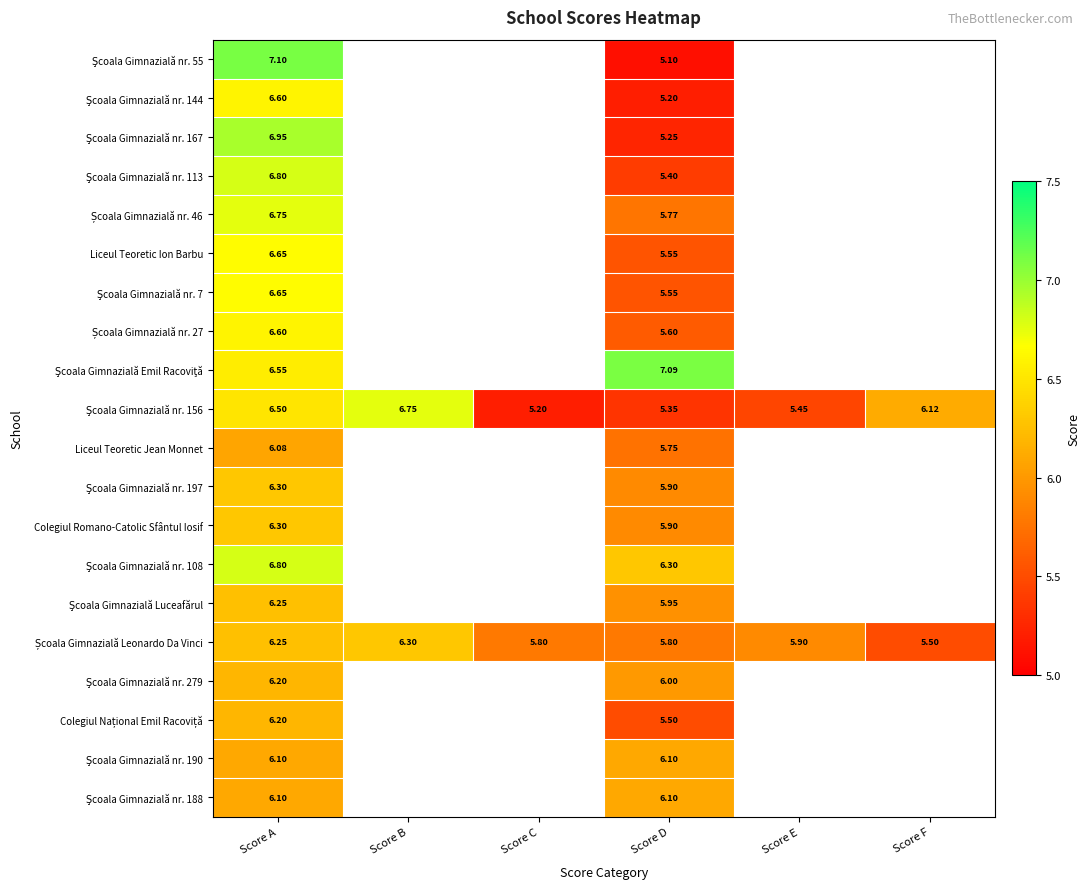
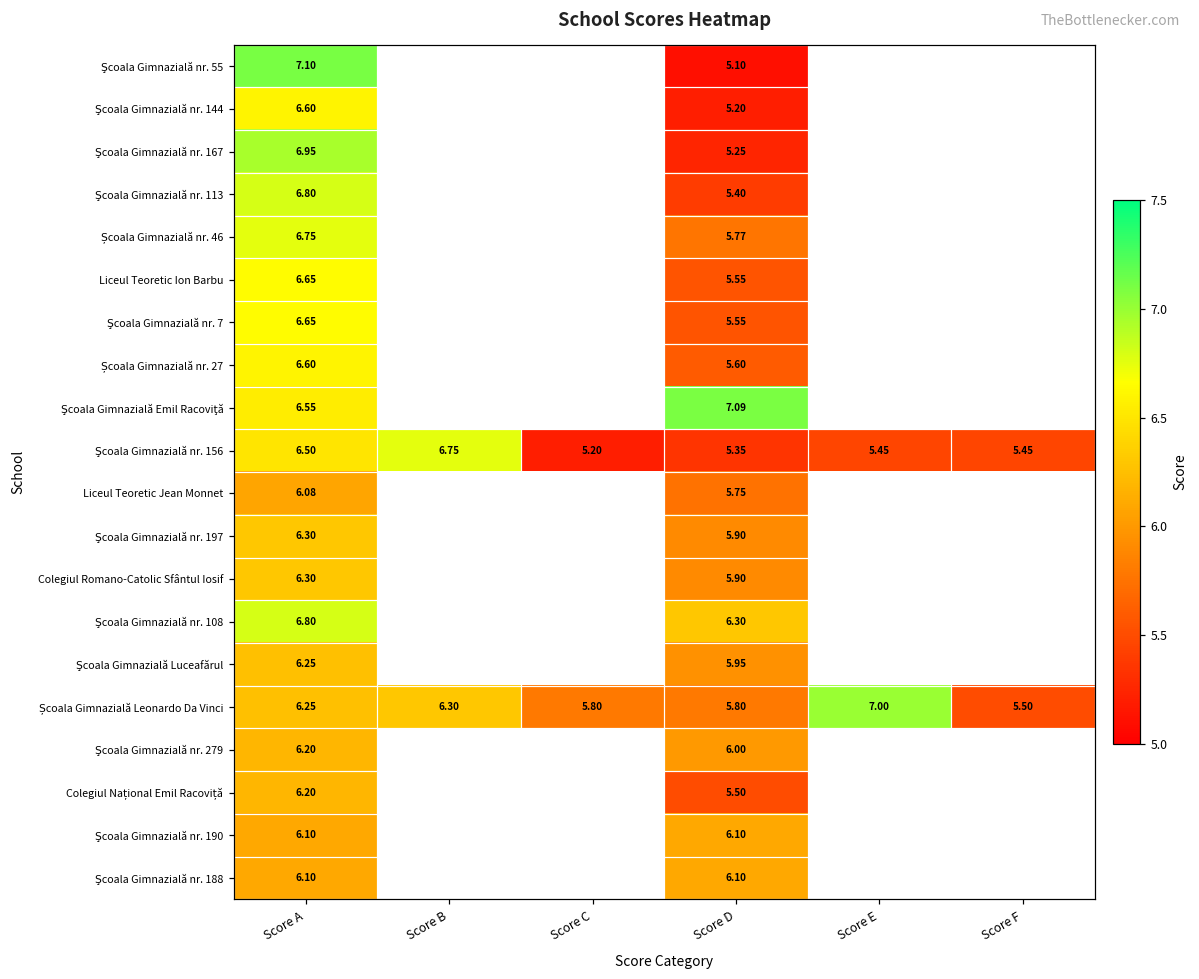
  {
    "Şcoala Gimnazială nr. 55": {
      "Score A": 7.10,
      "Score D": 5.10
    },
    "Şcoala Gimnazială nr. 144": {
      "Score A": 6.60,
      "Score D": 5.20
    },
    "Şcoala Gimnazială nr. 167": {
      "Score A": 6.95,
      "Score D": 5.25
    },
    "Şcoala Gimnazială nr. 113": {
      "Score A": 6.80,
      "Score D": 5.40
    },
    "Școala Gimnazială nr. 46": {
      "Score A": 6.75,
      "Score D": 5.77
    },
    "Liceul Teoretic Ion Barbu": {
      "Score A": 6.65,
      "Score D": 5.55
    },
    "Şcoala Gimnazială nr. 7": {
      "Score A": 6.65,
      "Score D": 5.55
    },
    "Școala Gimnazială nr. 27": {
      "Score A": 6.60,
      "Score D": 5.60
    },
    "Şcoala Gimnazială Emil Racoviţă": {
      "Score A": 6.55,
      "Score D": 7.09
    },
    "Şcoala Gimnazială nr. 156": {
      "Score A": 6.50,
      "Score B": 6.75,
      "Score C": 5.20,
      "Score D": 5.35,
      "Score E": 5.45,
-     "Score F": 6.12
+     "Score F": 5.45
    },
    "Liceul Teoretic Jean Monnet": {
      "Score A": 6.08,
      "Score D": 5.75
    },
    "Şcoala Gimnazială nr. 197": {
      "Score A": 6.30,
      "Score D": 5.90
    },
    "Colegiul Romano-Catolic Sfântul Iosif": {
      "Score A": 6.30,
      "Score D": 5.90
    },
    "Şcoala Gimnazială nr. 108": {
      "Score A": 6.80,
      "Score D": 6.30
    },
    "Şcoala Gimnazială Luceafărul": {
      "Score A": 6.25,
      "Score D": 5.95
    },
    "Școala Gimnazială Leonardo Da Vinci": {
      "Score A": 6.25,
      "Score B": 6.30,
      "Score C": 5.80,
      "Score D": 5.80,
-     "Score E": 5.90,
+     "Score E": 7.00,
      "Score F": 5.50
    },
    "Şcoala Gimnazială nr. 279": {
      "Score A": 6.20,
      "Score D": 6.00
    },
    "Colegiul Național Emil Racoviță": {
      "Score A": 6.20,
      "Score D": 5.50
    },
    "Şcoala Gimnazială nr. 190": {
      "Score A": 6.10,
      "Score D": 6.10
    },
    "Şcoala Gimnazială nr. 188": {
      "Score A": 6.10,
      "Score D": 6.10
    }
  }
